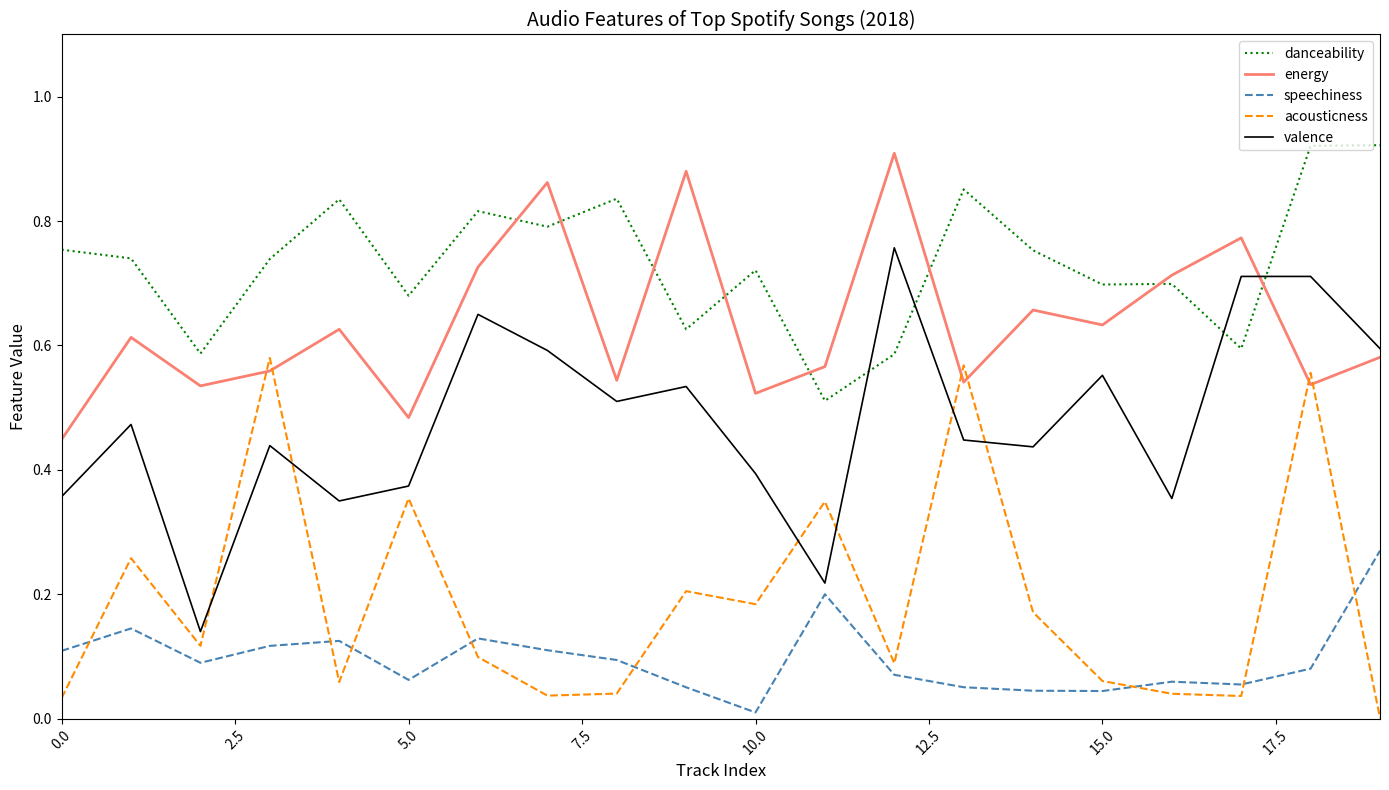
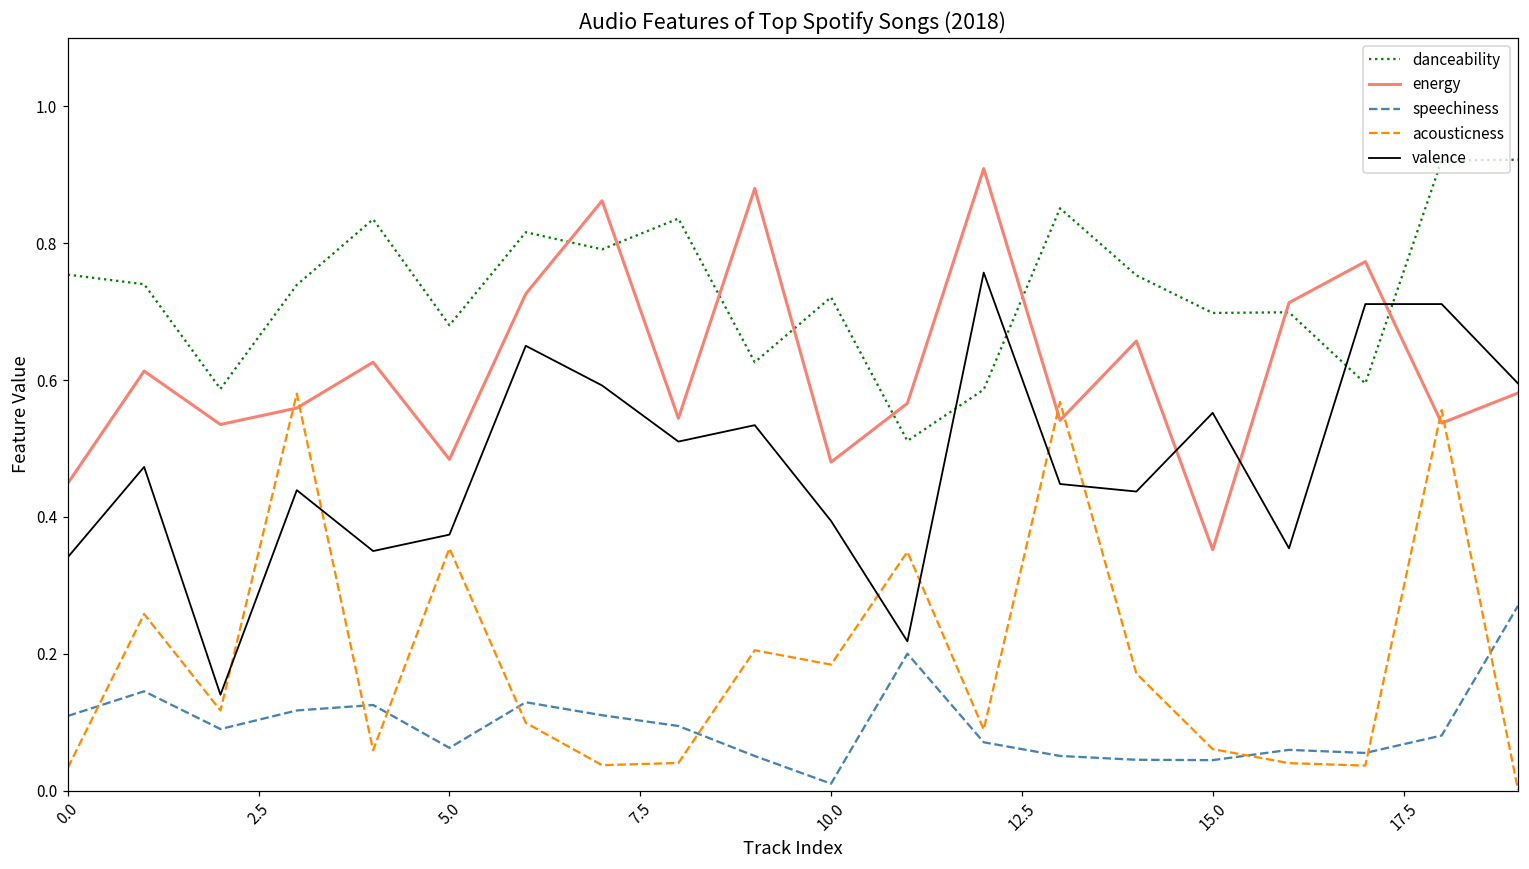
  {
    "danceability": {
      "0.0": 0.75,
      "5.0": 0.68,
      "10.0": 0.72,
      "15.0": 0.70
    },
    "energy": {
      "0.0": 0.45,
      "5.0": 0.48,
-     "10.0": 0.52,
-     "15.0": 0.63
+     "10.0": 0.48,
+     "15.0": 0.35
    },
    "speechiness": {
      "0.0": 0.11,
      "5.0": 0.06,
      "10.0": 0.01,
      "15.0": 0.04
    },
    "acousticness": {
      "0.0": 0.03,
      "5.0": 0.35,
      "10.0": 0.18,
      "15.0": 0.06
    },
    "valence": {
-     "0.0": 0.36,
+     "0.0": 0.34,
      "5.0": 0.37,
      "10.0": 0.39,
      "15.0": 0.55
    }
  }
